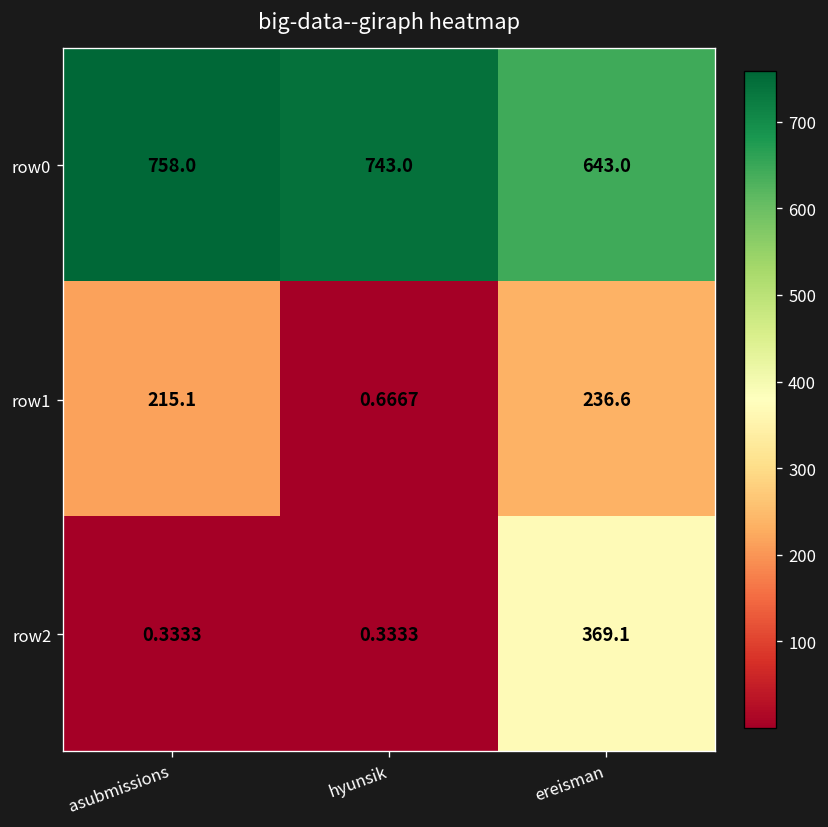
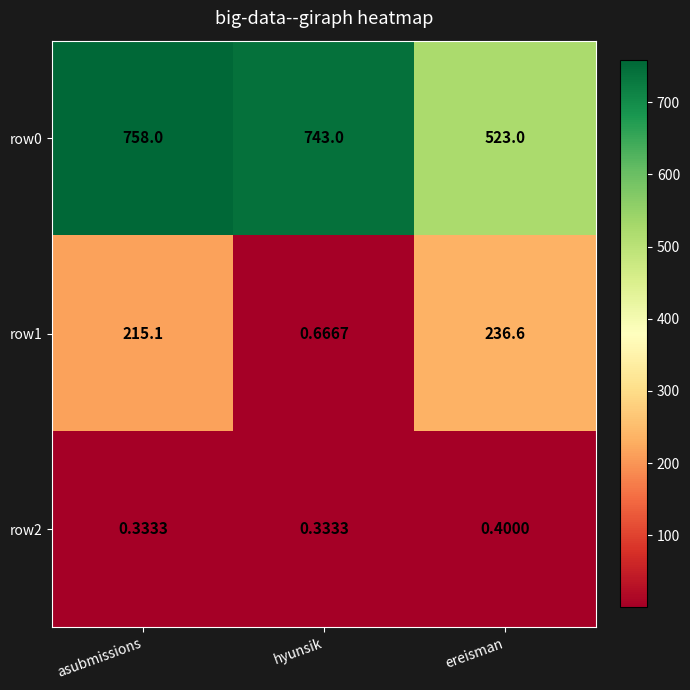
  {
    "row0": {
      "asubmissions": 758.0,
      "hyunsik": 743.0,
-     "ereisman": 643.0
+     "ereisman": 523.0
    },
    "row1": {
      "asubmissions": 215.1,
      "hyunsik": 0.6667,
      "ereisman": 236.6
    },
    "row2": {
      "asubmissions": 0.3333,
      "hyunsik": 0.3333,
-     "ereisman": 369.1
+     "ereisman": 0.4000
    }
  }
